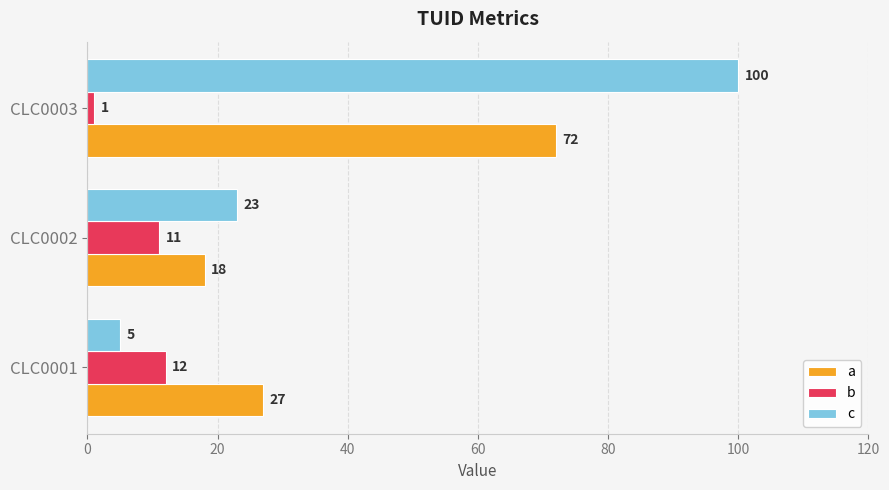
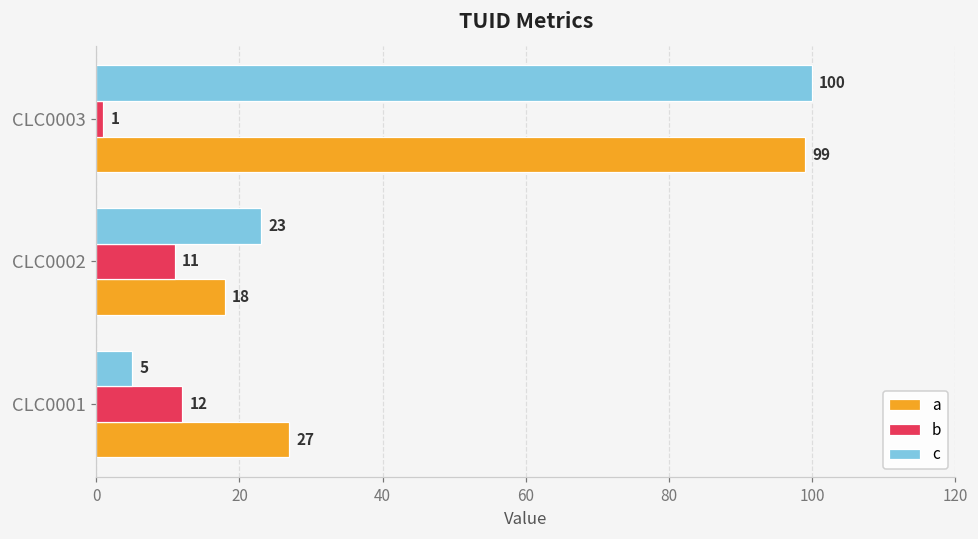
  {
    "a": {
-     "CLC0003": 72,
+     "CLC0003": 99,
      "CLC0002": 18,
      "CLC0001": 27
    },
    "b": {
      "CLC0003": 1,
      "CLC0002": 11,
      "CLC0001": 12
    },
    "c": {
      "CLC0003": 100,
      "CLC0002": 23,
      "CLC0001": 5
    }
  }
